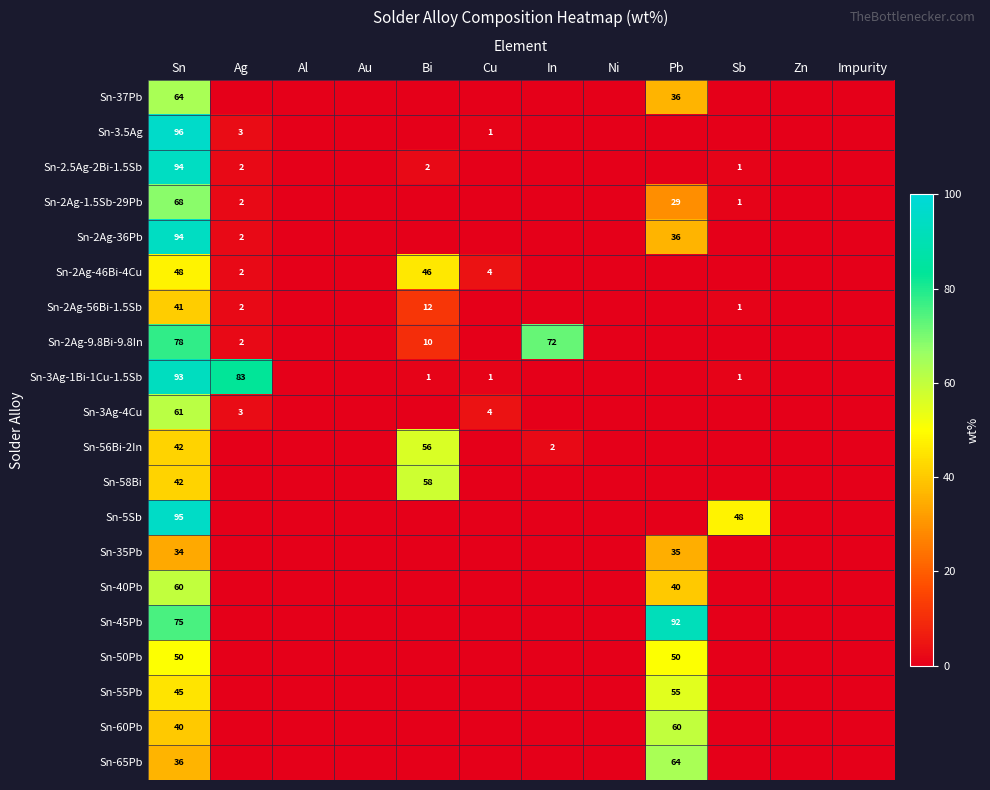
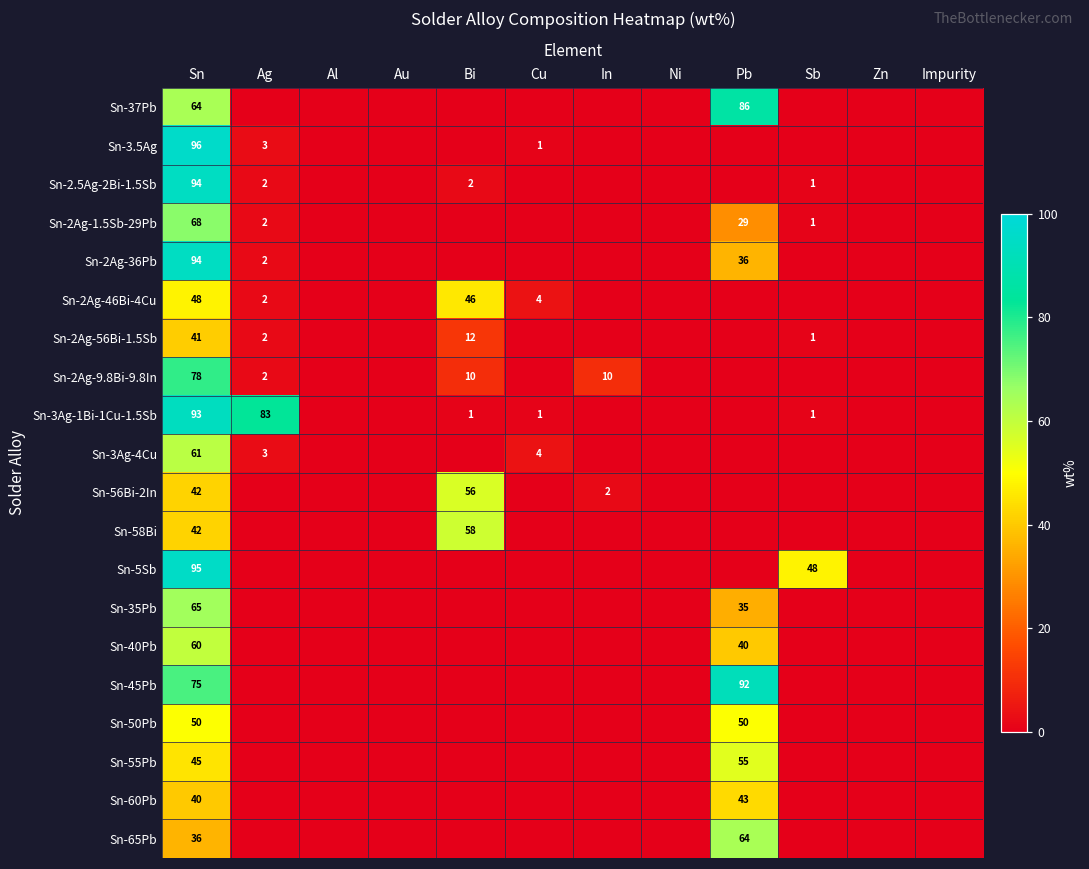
  {
    "Sn-37Pb": {
      "Sn": 64,
-     "Pb": 36
+     "Pb": 86
    },
    "Sn-3.5Ag": {
      "Sn": 96,
      "Ag": 3,
      "Cu": 1
    },
    "Sn-2.5Ag-2Bi-1.5Sb": {
      "Sn": 94,
      "Ag": 2,
      "Bi": 2,
      "Sb": 1
    },
    "Sn-2Ag-1.5Sb-29Pb": {
      "Sn": 68,
      "Ag": 2,
      "Pb": 29,
      "Sb": 1
    },
    "Sn-2Ag-36Pb": {
      "Sn": 94,
      "Ag": 2,
      "Pb": 36
    },
    "Sn-2Ag-46Bi-4Cu": {
      "Sn": 48,
      "Ag": 2,
      "Bi": 46,
      "Cu": 4
    },
    "Sn-2Ag-56Bi-1.5Sb": {
      "Sn": 41,
      "Ag": 2,
      "Bi": 12,
      "Sb": 1
    },
    "Sn-2Ag-9.8Bi-9.8In": {
      "Sn": 78,
      "Ag": 2,
      "Bi": 10,
-     "In": 72
+     "In": 10
    },
    "Sn-3Ag-1Bi-1Cu-1.5Sb": {
      "Sn": 93,
      "Ag": 83,
      "Bi": 1,
      "Cu": 1,
      "Sb": 1
    },
    "Sn-3Ag-4Cu": {
      "Sn": 61,
      "Ag": 3,
      "Cu": 4
    },
    "Sn-56Bi-2In": {
      "Sn": 42,
      "Bi": 56,
      "In": 2
    },
    "Sn-58Bi": {
      "Sn": 42,
      "Bi": 58
    },
    "Sn-5Sb": {
      "Sn": 95,
      "Sb": 48
    },
    "Sn-35Pb": {
-     "Sn": 34,
+     "Sn": 65,
      "Pb": 35
    },
    "Sn-40Pb": {
      "Sn": 60,
      "Pb": 40
    },
    "Sn-45Pb": {
      "Sn": 75,
      "Pb": 92
    },
    "Sn-50Pb": {
      "Sn": 50,
      "Pb": 50
    },
    "Sn-55Pb": {
      "Sn": 45,
      "Pb": 55
    },
    "Sn-60Pb": {
      "Sn": 40,
-     "Pb": 60
+     "Pb": 43
    },
    "Sn-65Pb": {
      "Sn": 36,
      "Pb": 64
    }
  }
